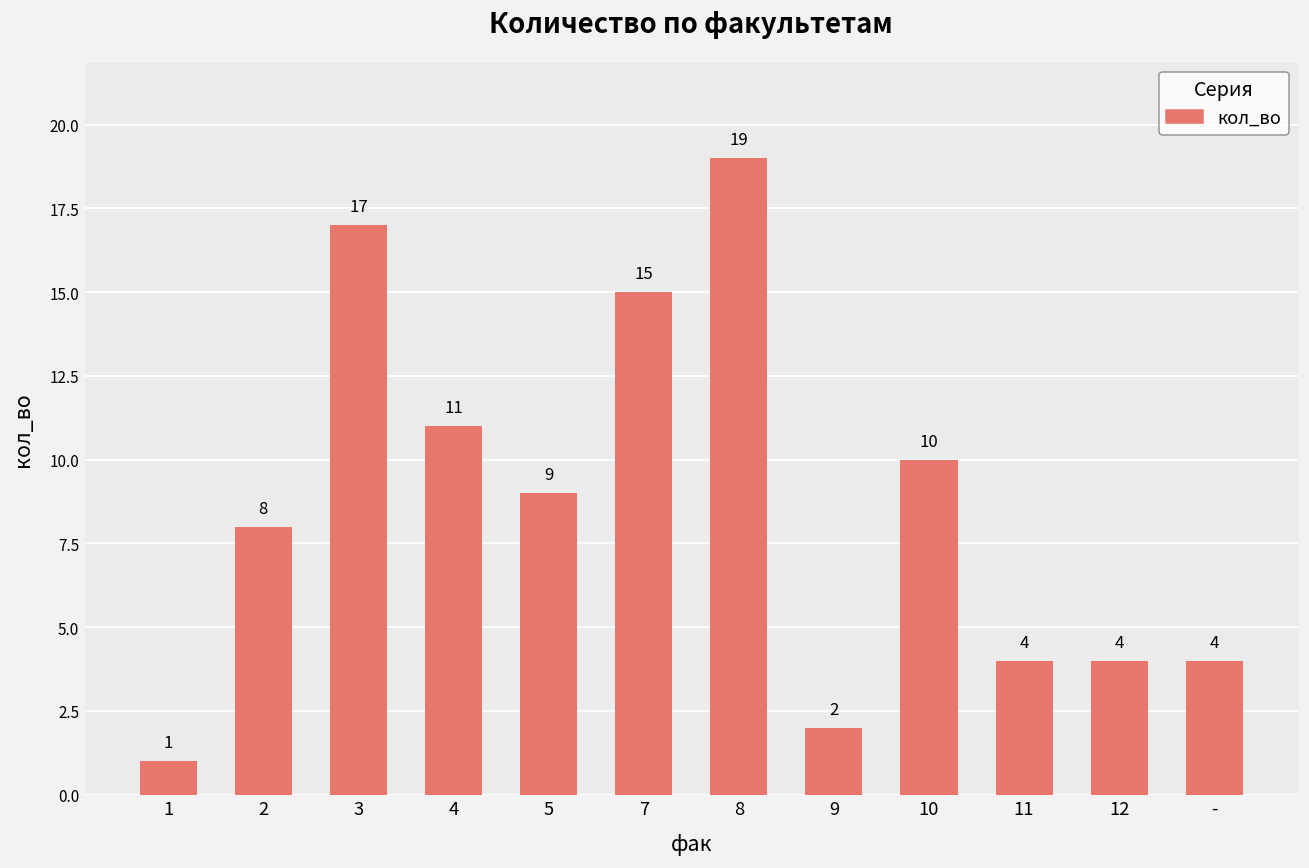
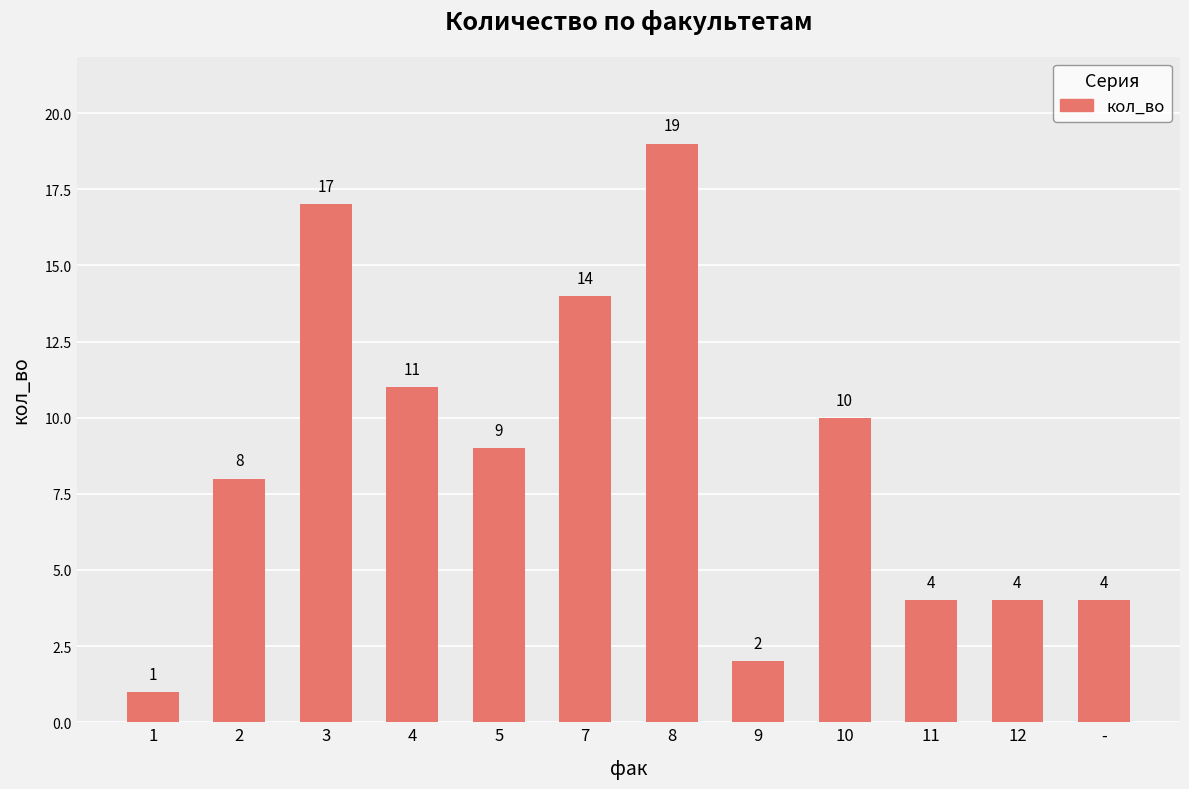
  {
    "1": 1,
    "2": 8,
    "3": 17,
    "4": 11,
    "5": 9,
-   "7": 15,
+   "7": 14,
    "8": 19,
    "9": 2,
    "10": 10,
    "11": 4,
    "12": 4,
    "-": 4
  }
